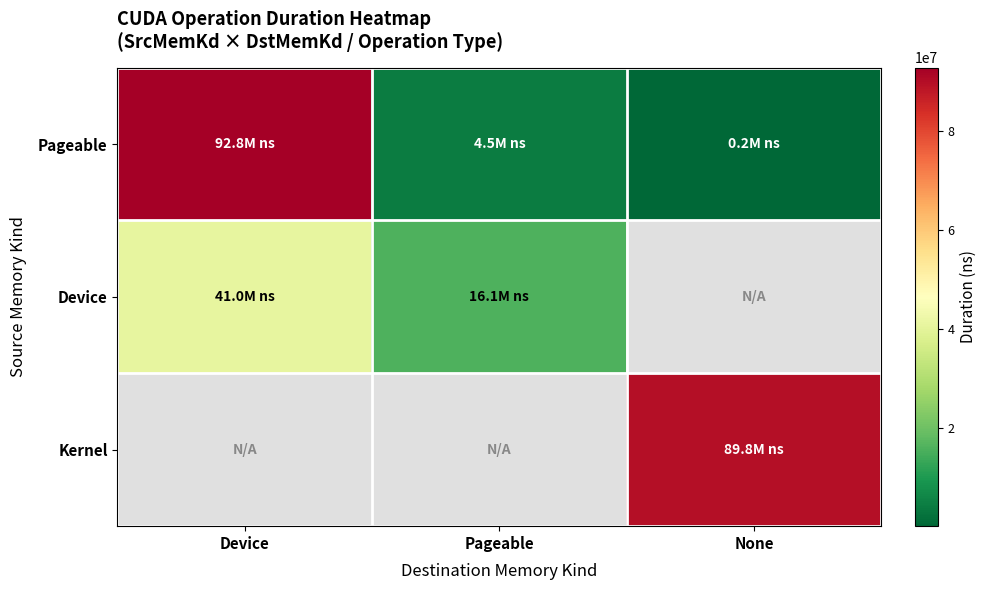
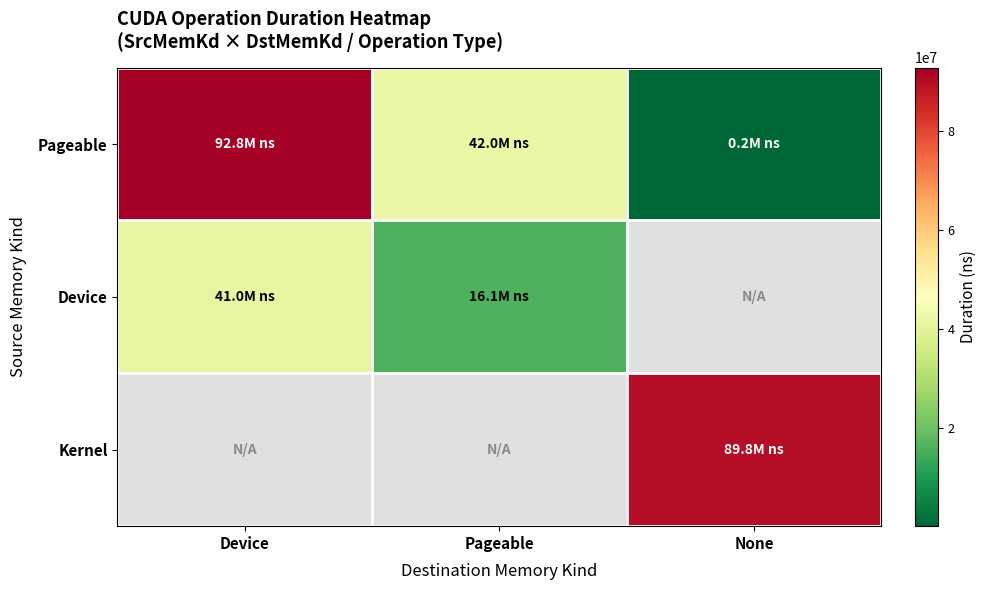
  {
    "Pageable": {
      "Device": "92.8M",
-     "Pageable": "4.5M",
+     "Pageable": "42.0M",
      "None": "0.2M"
    },
    "Device": {
      "Device": "41.0M",
      "Pageable": "16.1M"
    },
    "Kernel": {
      "None": "89.8M"
    }
  }
